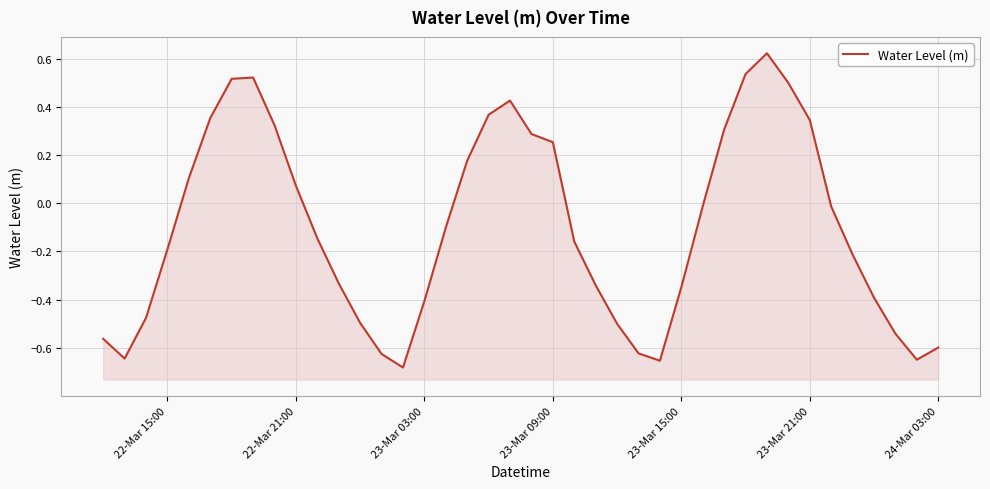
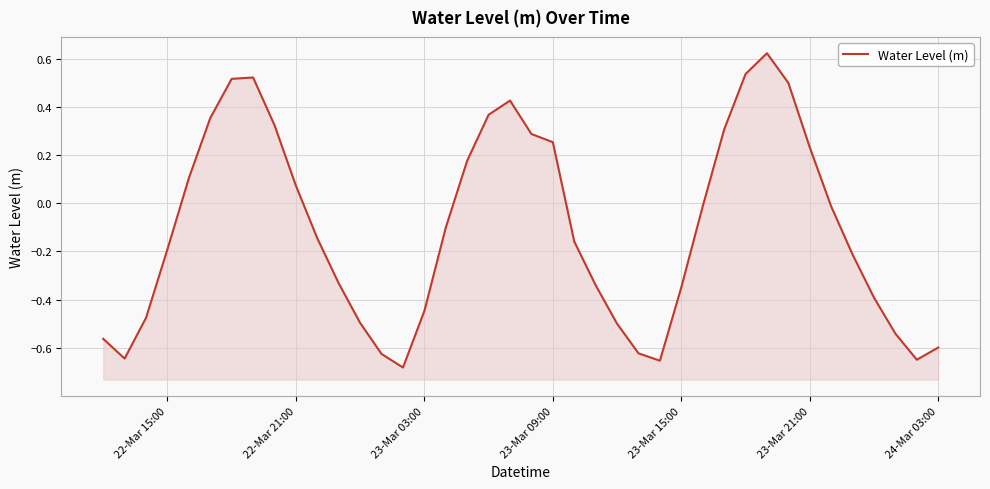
  {
    "22-Mar 15:00": -0.19,
    "22-Mar 21:00": 0.07,
-   "23-Mar 03:00": -0.41,
+   "23-Mar 03:00": -0.45,
    "23-Mar 09:00": 0.25,
    "23-Mar 15:00": -0.35,
-   "23-Mar 21:00": 0.35,
+   "23-Mar 21:00": 0.23,
    "24-Mar 03:00": -0.60
  }
